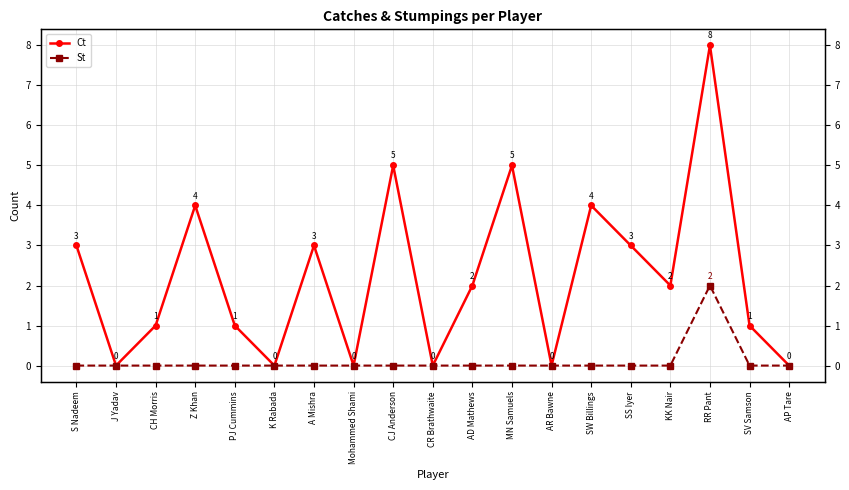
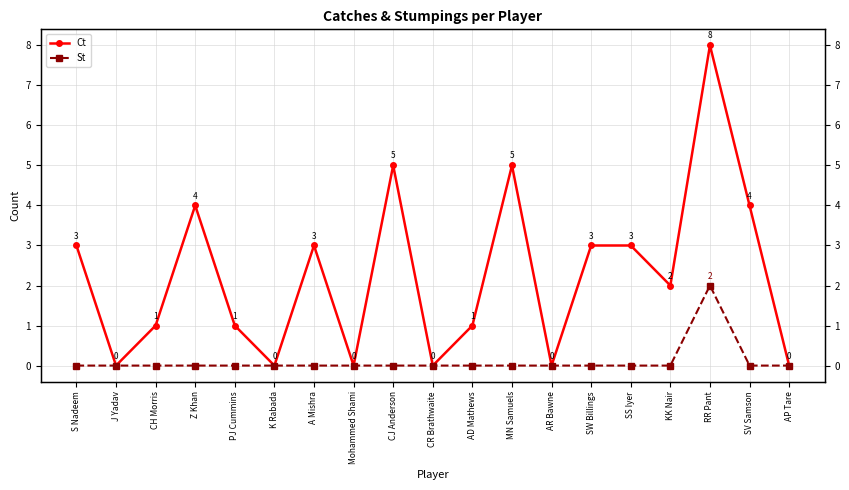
  {
    "Ct": {
      "S Nadeem": 3,
      "CH Morris": 1,
      "Z Khan": 4,
      "PJ Cummins": 1,
      "A Mishra": 3,
      "CJ Anderson": 5,
-     "AD Mathews": 2,
+     "AD Mathews": 1,
      "MN Samuels": 5,
-     "SW Billings": 4,
+     "SW Billings": 3,
      "SS Iyer": 3,
      "KK Nair": 2,
      "RR Pant": 8,
-     "SV Samson": 1
+     "SV Samson": 4
    },
    "St": {
      "RR Pant": 2
    }
  }
